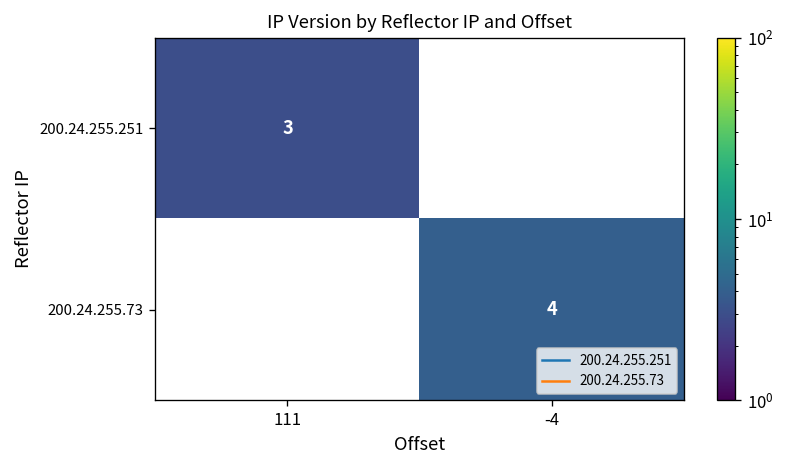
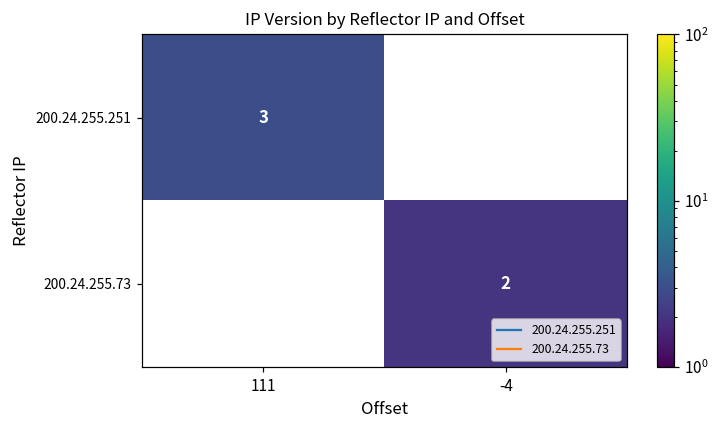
  {
    "200.24.255.251": {
      "111": 3
    },
    "200.24.255.73": {
-     "-4": 4
+     "-4": 2
    }
  }
